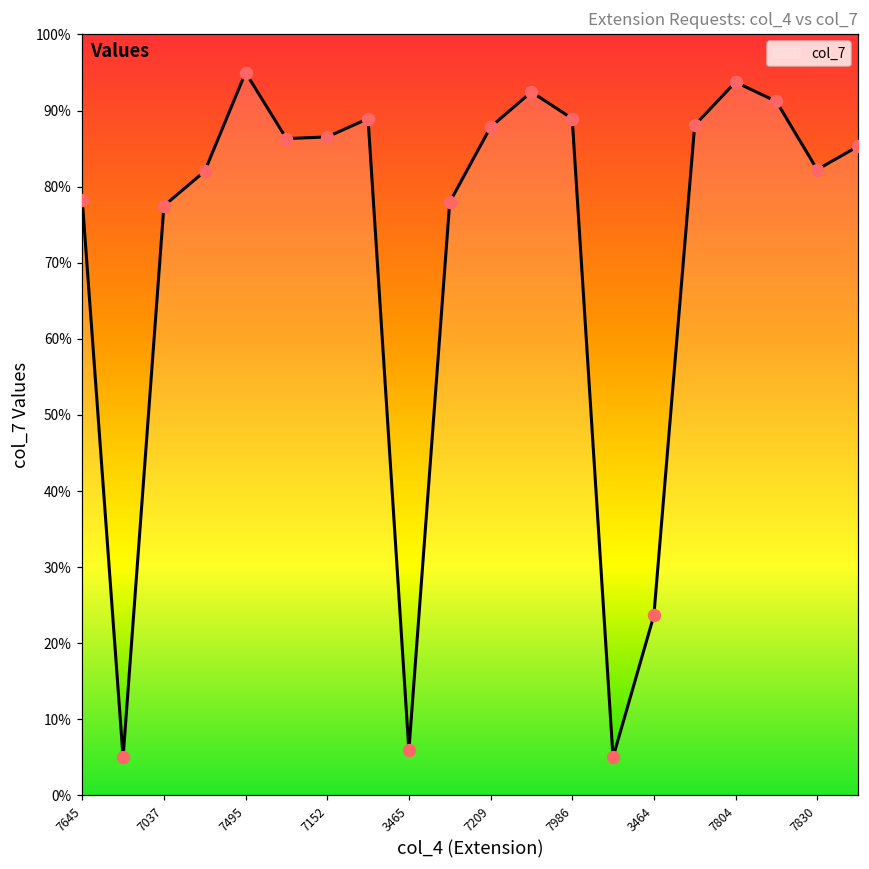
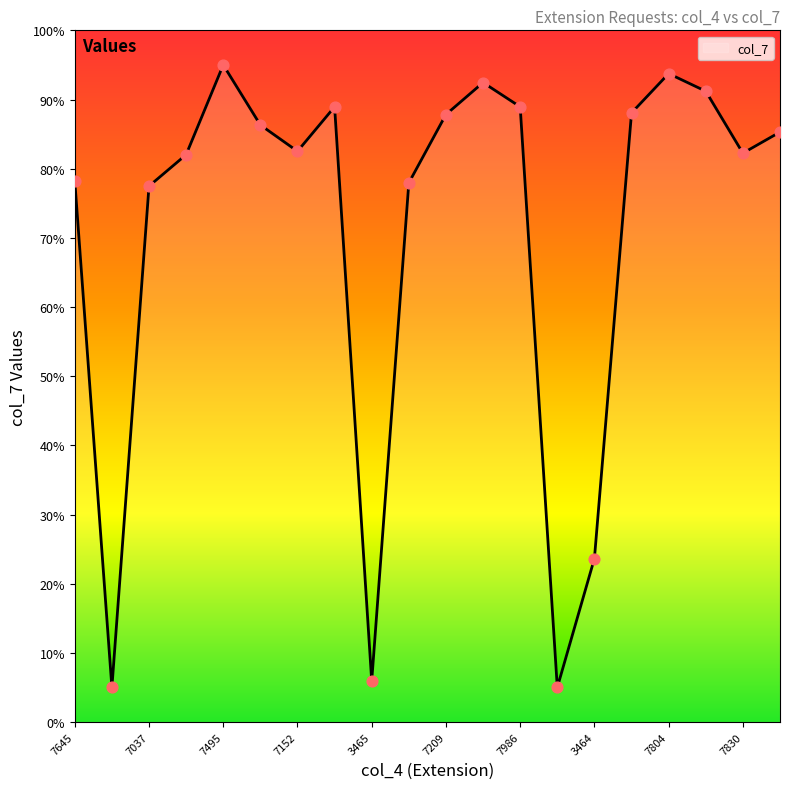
  {
    "7645": "78%",
    "7037": "77%",
    "7495": "95%",
-   "7152": "87%",
+   "7152": "83%",
    "3465": "6%",
    "7209": "88%",
    "7986": "89%",
    "3464": "24%",
    "7804": "94%",
    "7830": "82%"
  }
